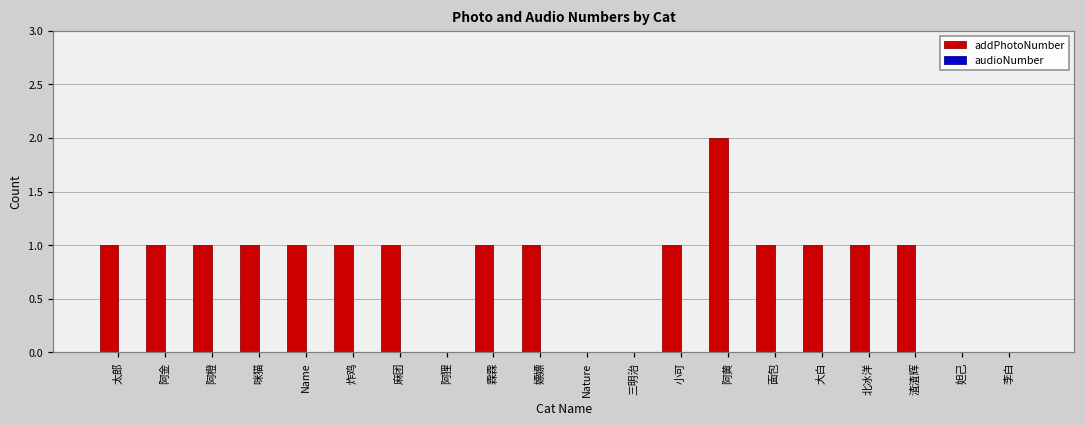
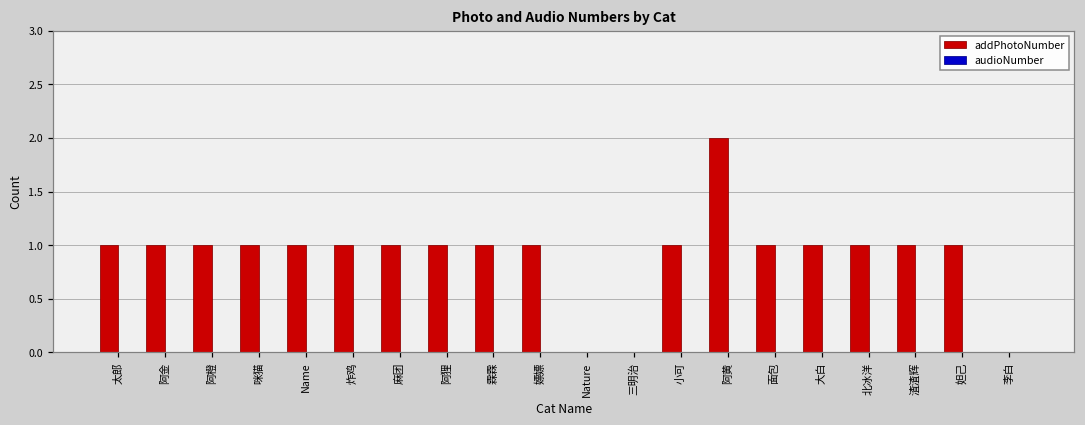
  {
    "addPhotoNumber": {
      "太郎": 1,
      "阿金": 1,
      "阿橙": 1,
      "咪猫": 1,
      "Name": 1,
      "炸鸡": 1,
      "麻团": 1,
-     "阿狸": 0,
+     "阿狸": 1,
      "霖霖": 1,
      "嫖嫖": 1,
      "Nature": 0,
      "三明治": 0,
      "小可": 1,
      "阿黄": 2,
      "面包": 1,
      "大白": 1,
      "北冰洋": 1,
      "渣渣辉": 1,
-     "妲己": 0,
+     "妲己": 1,
      "李白": 0
    },
    "audioNumber": {
      "太郎": 0,
      "阿金": 0,
      "阿橙": 0,
      "咪猫": 0,
      "Name": 0,
      "炸鸡": 0,
      "麻团": 0,
      "阿狸": 0,
      "霖霖": 0,
      "嫖嫖": 0,
      "Nature": 0,
      "三明治": 0,
      "小可": 0,
      "阿黄": 0,
      "面包": 0,
      "大白": 0,
      "北冰洋": 0,
      "渣渣辉": 0,
      "妲己": 0,
      "李白": 0
    }
  }
